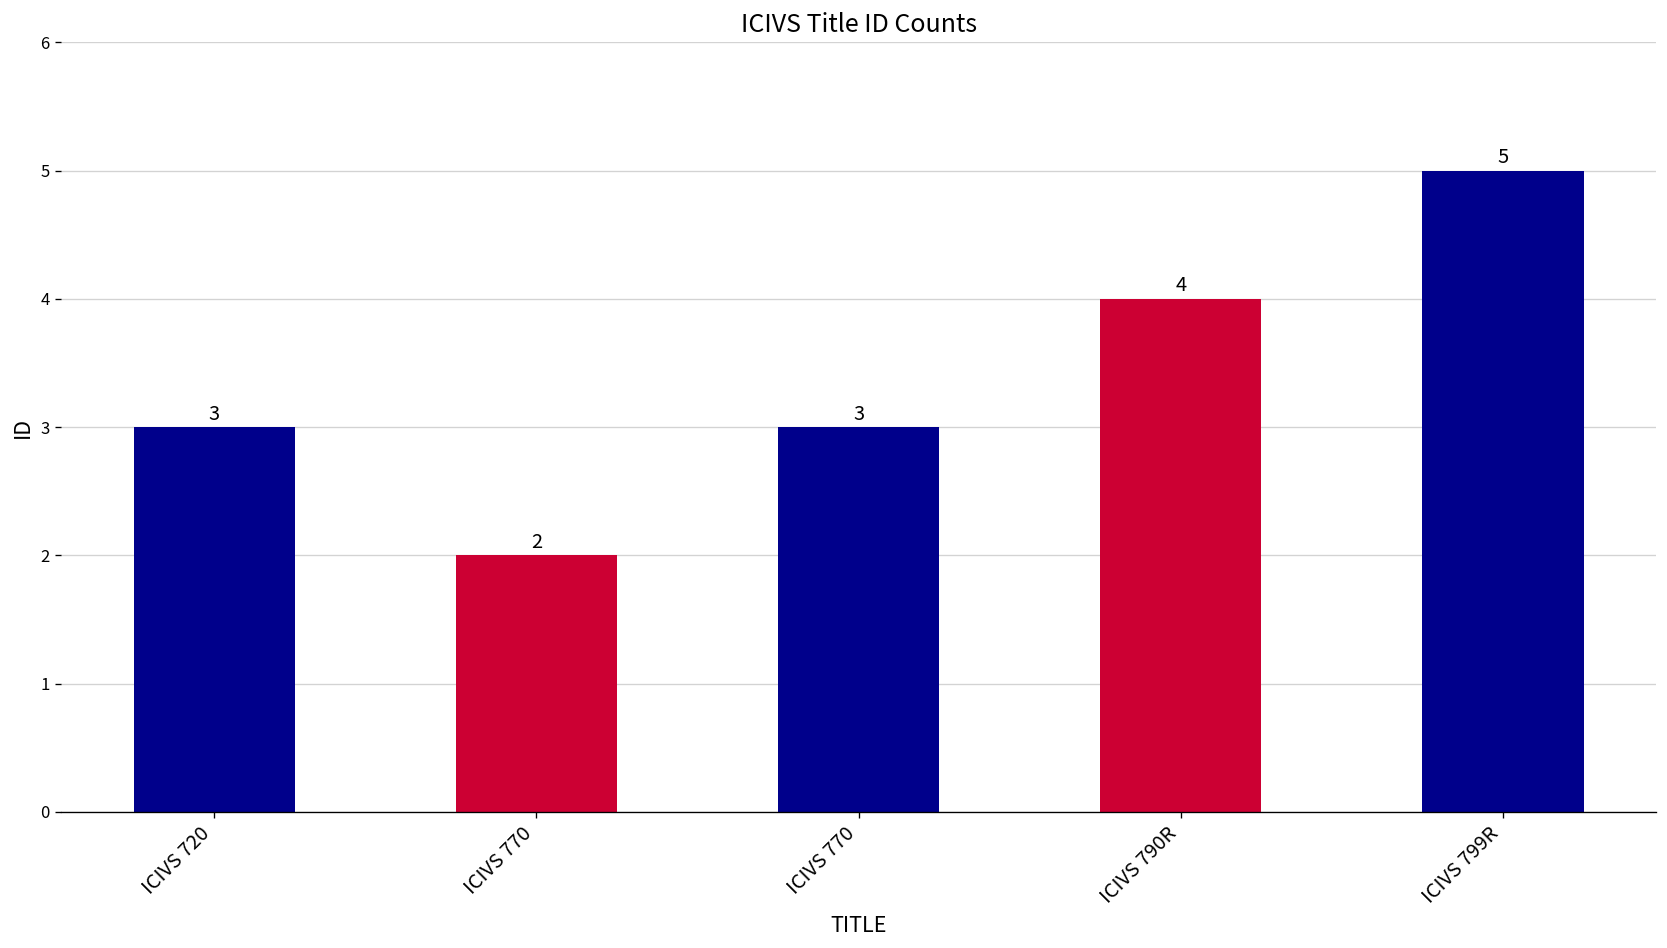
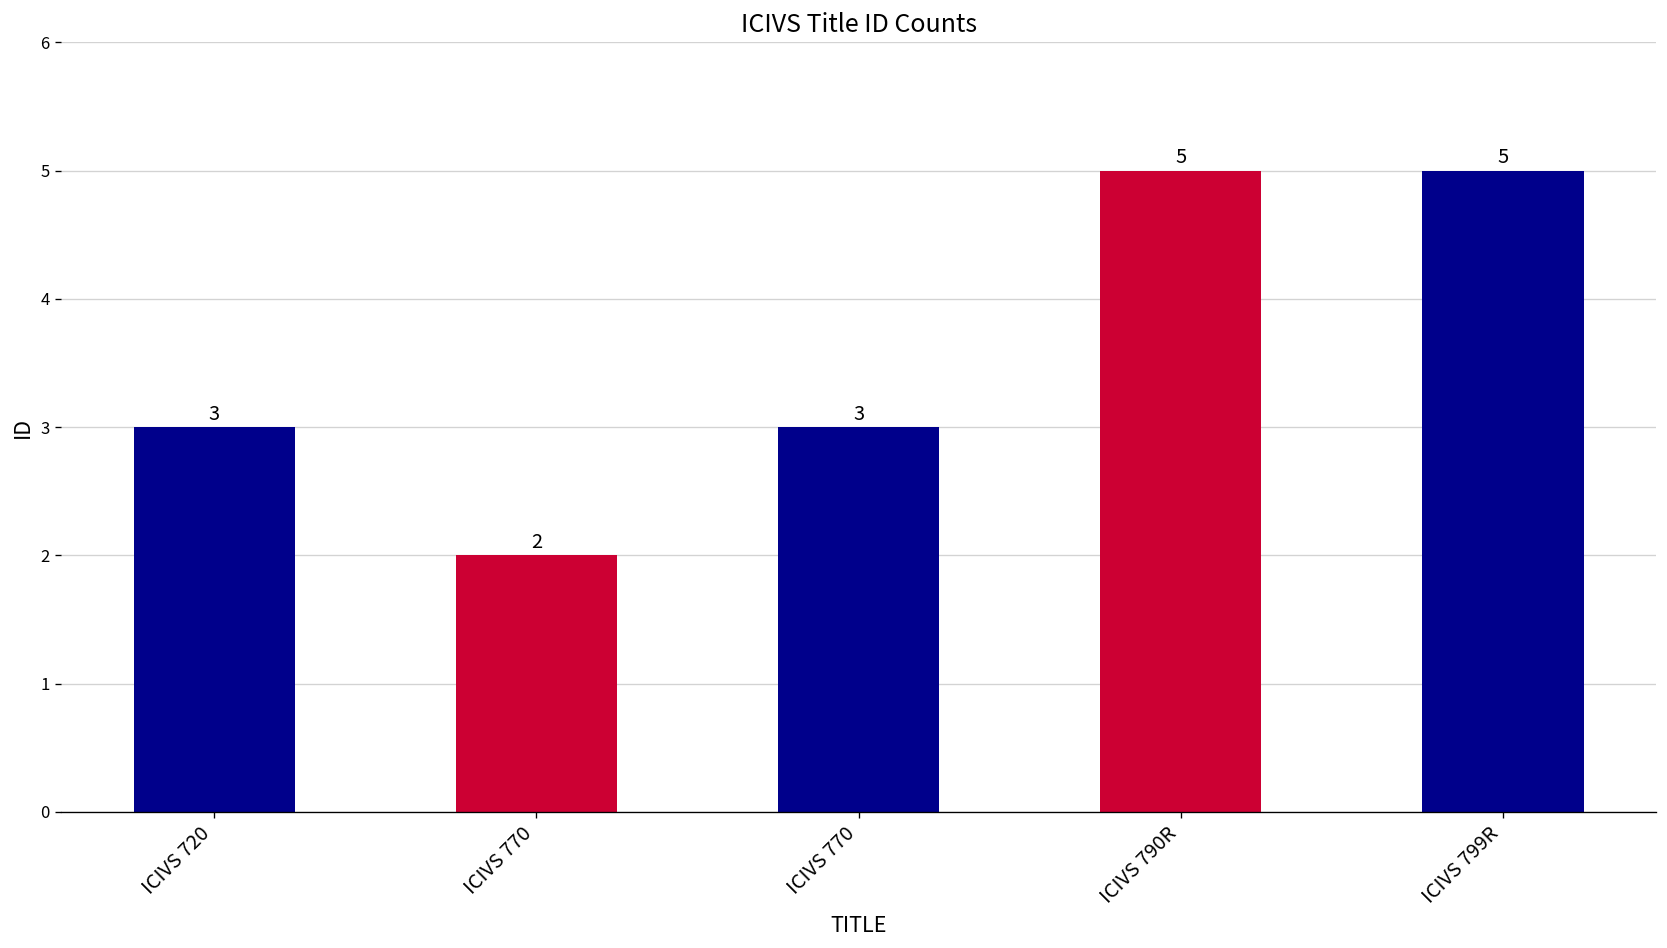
  {
    "ICIVS 720": 3,
-   "ICIVS 790R": 4,
+   "ICIVS 790R": 5,
    "ICIVS 799R": 5
  }
